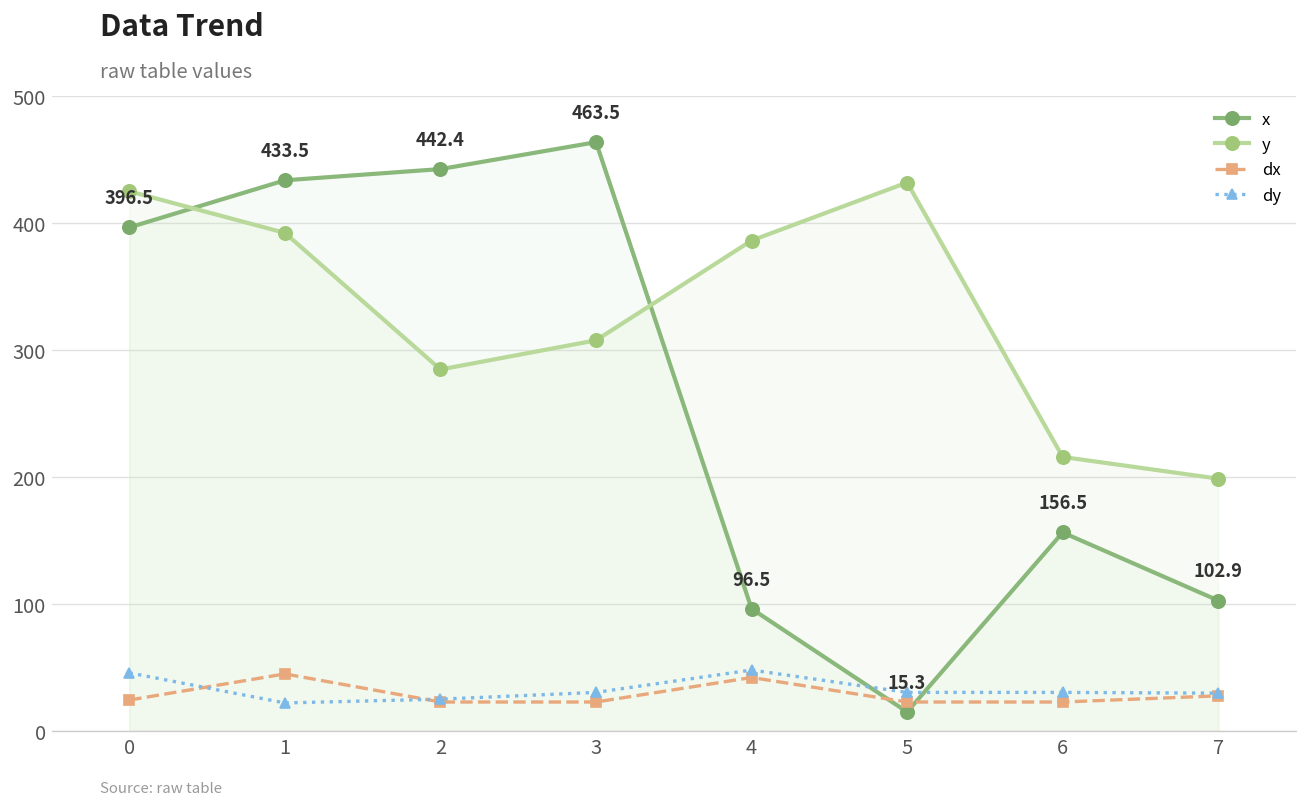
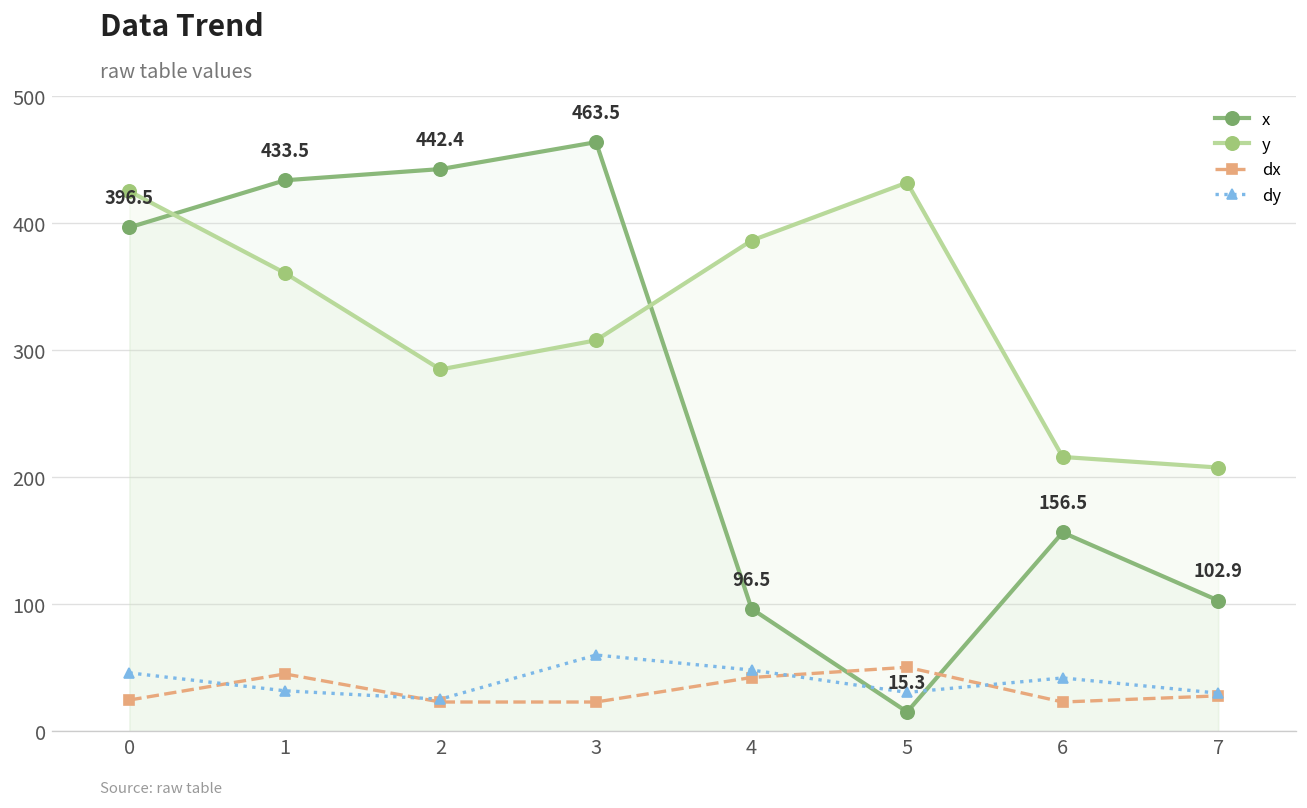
  {
    "x": {
      "1": 433.5,
      "2": 442.4,
      "3": 463.5,
      "4": 96.5,
      "6": 156.5,
      "7": 102.9
    },
    "y": {
-     "1": 392,
+     "1": 361,
      "2": 285,
      "3": 308,
      "4": 386,
      "5": 432,
      "6": 216,
-     "7": 199
+     "7": 208
    },
    "dx": {
      "0": 25,
      "1": 45,
      "3": 23,
      "4": 42,
-     "5": 23,
+     "5": 50,
      "6": 23
    },
    "dy": {
      "0": 46,
-     "1": 22,
-     "3": 31,
+     "1": 32,
+     "3": 60,
      "4": 48,
-     "6": 31
+     "6": 42
    }
  }
